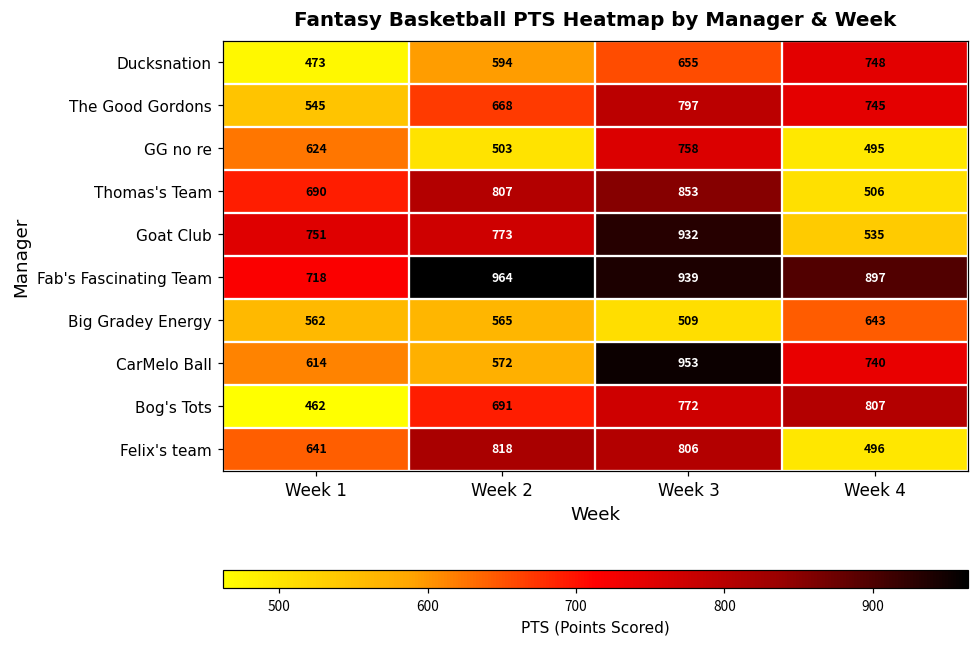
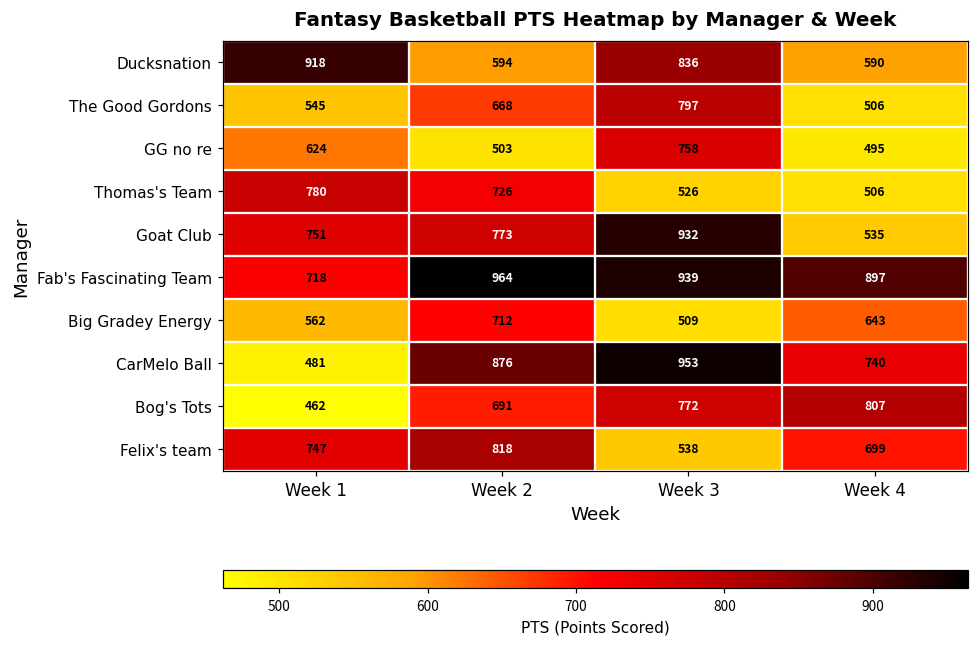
  {
    "Ducksnation": {
-     "Week 1": 473,
+     "Week 1": 918,
      "Week 2": 594,
-     "Week 3": 655,
-     "Week 4": 748
+     "Week 3": 836,
+     "Week 4": 590
    },
    "The Good Gordons": {
      "Week 1": 545,
      "Week 2": 668,
      "Week 3": 797,
-     "Week 4": 745
+     "Week 4": 506
    },
    "GG no re": {
      "Week 1": 624,
      "Week 2": 503,
      "Week 3": 758,
      "Week 4": 495
    },
    "Thomas's Team": {
-     "Week 1": 690,
-     "Week 2": 807,
-     "Week 3": 853,
+     "Week 1": 780,
+     "Week 2": 726,
+     "Week 3": 526,
      "Week 4": 506
    },
    "Goat Club": {
      "Week 1": 751,
      "Week 2": 773,
      "Week 3": 932,
      "Week 4": 535
    },
    "Fab's Fascinating Team": {
      "Week 1": 718,
      "Week 2": 964,
      "Week 3": 939,
      "Week 4": 897
    },
    "Big Gradey Energy": {
      "Week 1": 562,
-     "Week 2": 565,
+     "Week 2": 712,
      "Week 3": 509,
      "Week 4": 643
    },
    "CarMelo Ball": {
-     "Week 1": 614,
-     "Week 2": 572,
+     "Week 1": 481,
+     "Week 2": 876,
      "Week 3": 953,
      "Week 4": 740
    },
    "Bog's Tots": {
      "Week 1": 462,
      "Week 2": 691,
      "Week 3": 772,
      "Week 4": 807
    },
    "Felix's team": {
-     "Week 1": 641,
+     "Week 1": 747,
      "Week 2": 818,
-     "Week 3": 806,
-     "Week 4": 496
+     "Week 3": 538,
+     "Week 4": 699
    }
  }
